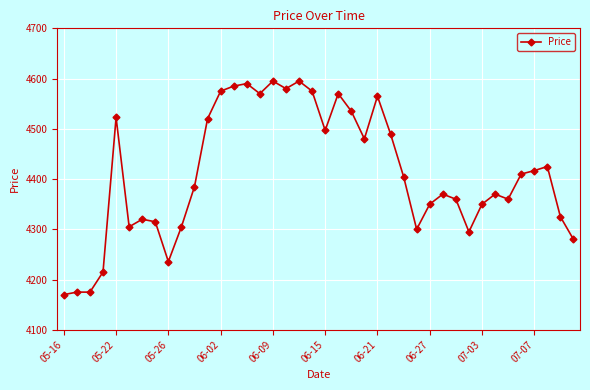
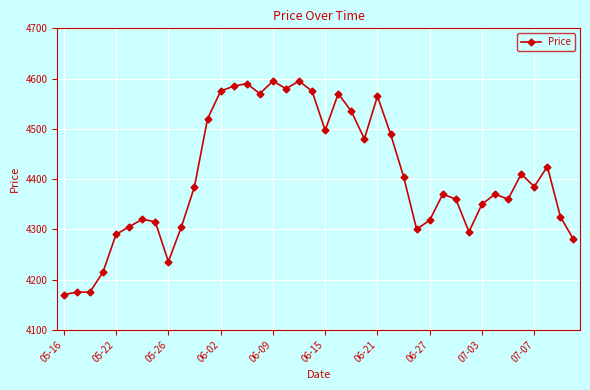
  {
    "05-16": 4170,
-   "05-22": 4520,
+   "05-22": 4290,
    "05-26": 4240,
    "06-02": 4580,
    "06-09": 4600,
    "06-15": 4500,
    "06-21": 4560,
-   "06-27": 4350,
+   "06-27": 4320,
    "07-03": 4350,
-   "07-07": 4420
+   "07-07": 4390
  }
